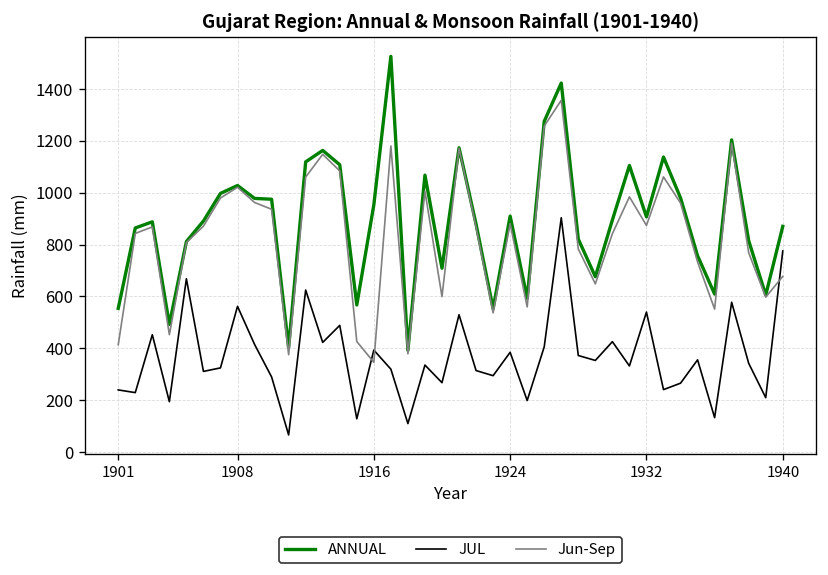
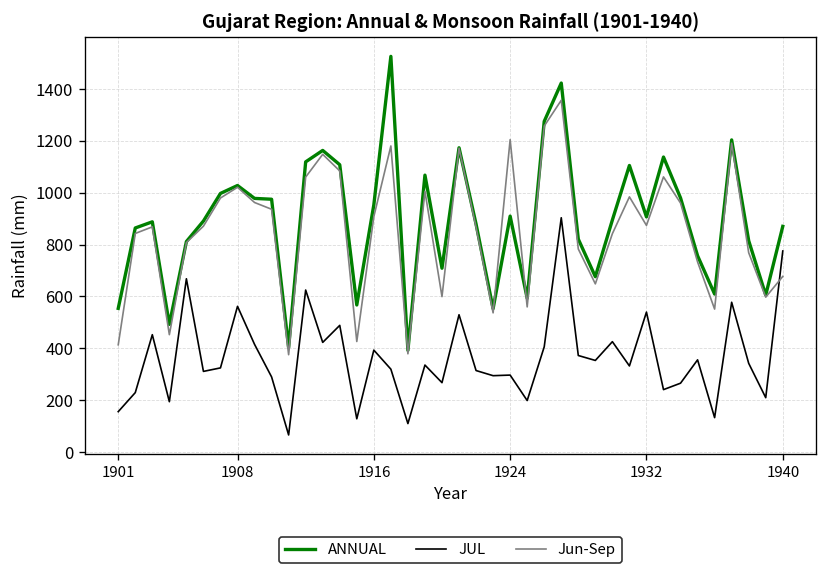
  {
    "ANNUAL": {
      "1901": 550,
      "1916": 950,
      "1924": 910,
      "1932": 910,
      "1940": 870
    },
    "JUL": {
-     "1901": 240,
+     "1901": 160,
      "1908": 560,
      "1916": 390,
-     "1924": 390,
+     "1924": 300,
      "1932": 540,
      "1940": 780
    },
    "Jun-Sep": {
      "1901": 410,
-     "1916": 350,
-     "1924": 880,
+     "1916": 910,
+     "1924": 1200,
      "1932": 870,
      "1940": 680
    }
  }
